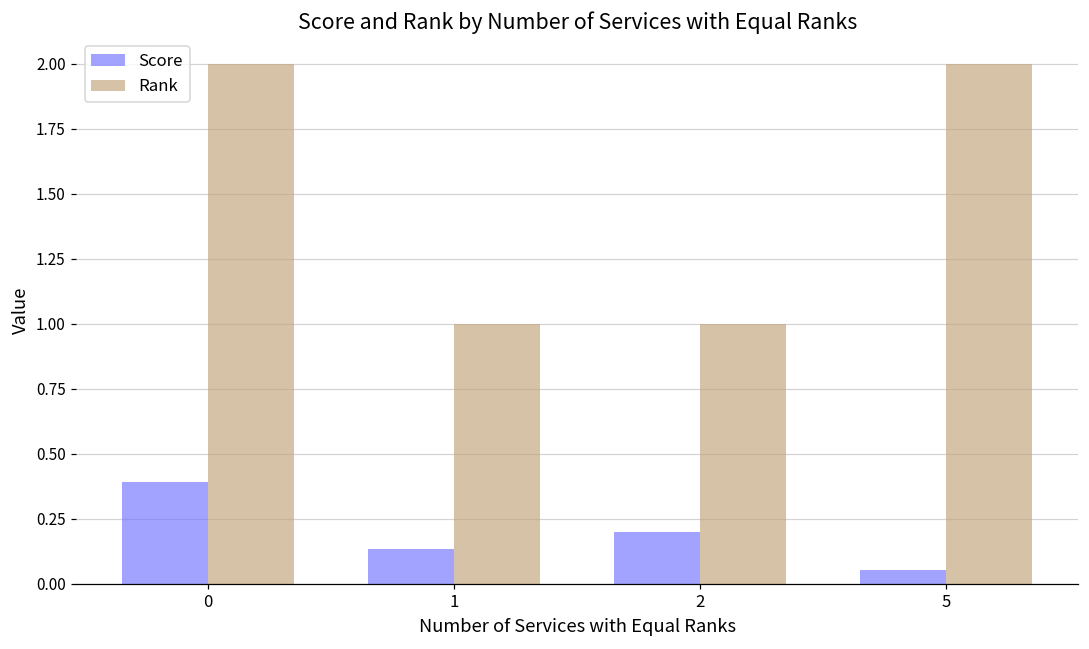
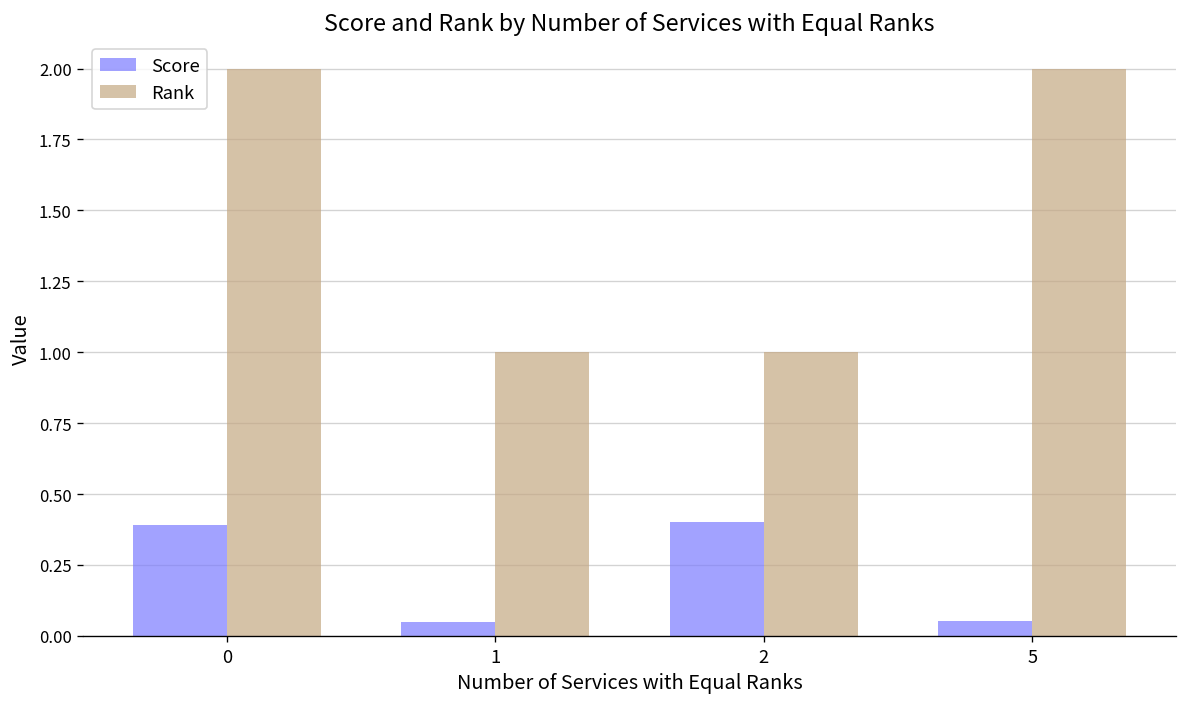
  {
    "Score": {
      "0": 0.39,
-     "1": 0.13,
-     "2": 0.2,
+     "1": 0.05,
+     "2": 0.4,
      "5": 0.05
    },
    "Rank": {
      "0": 2.00,
      "1": 1.00,
      "2": 1.00,
      "5": 2.00
    }
  }
